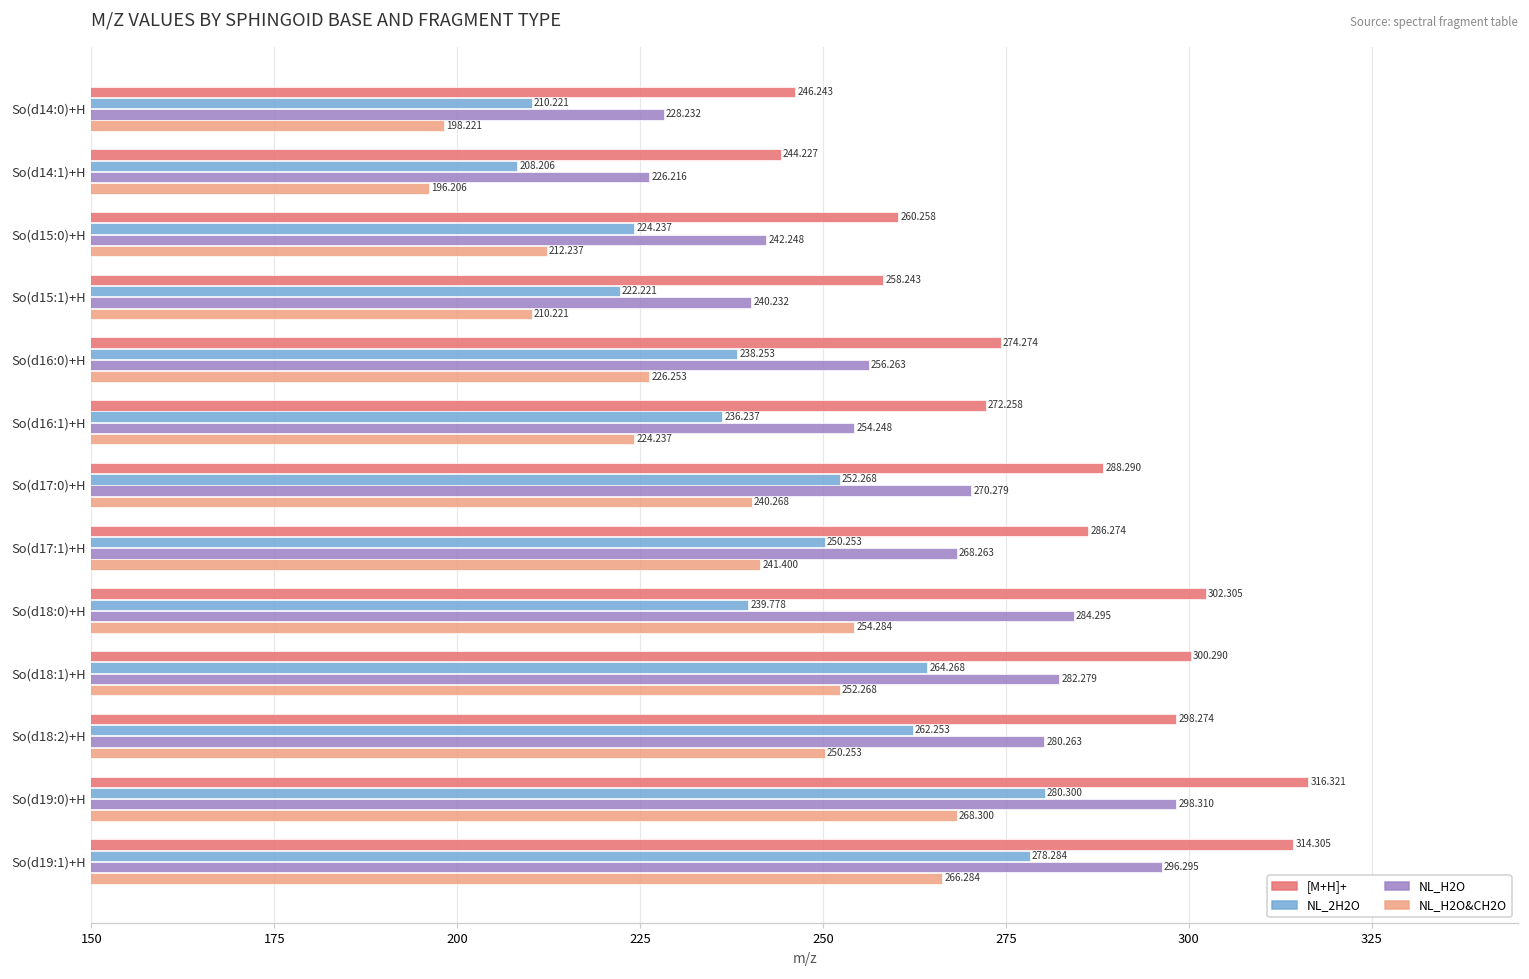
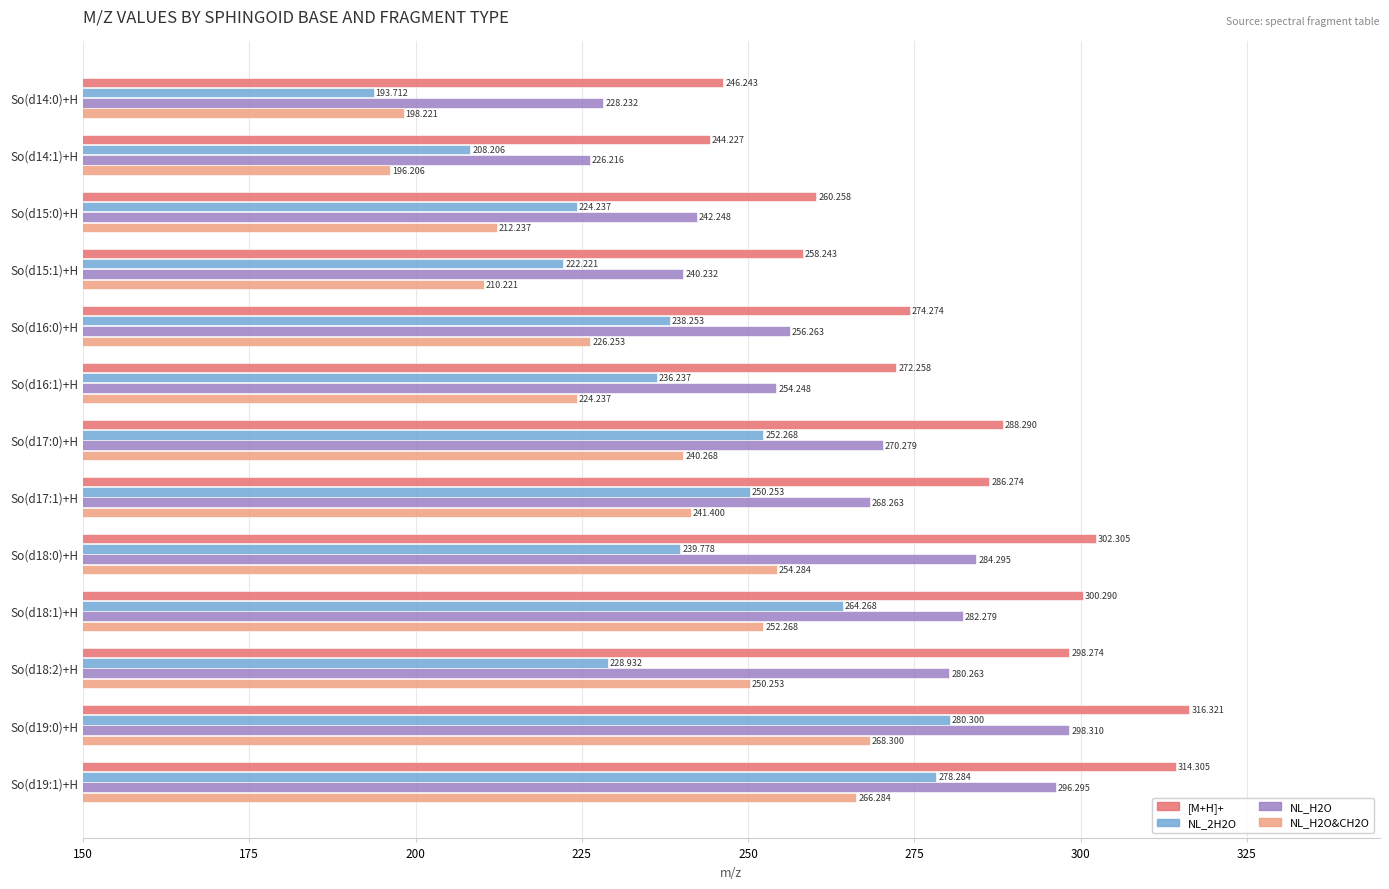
  {
    "NL_2H2O": {
-     "So(d14:0)+H": 210.221,
+     "So(d14:0)+H": 193.712,
      "So(d14:1)+H": 208.206,
      "So(d15:0)+H": 224.237,
      "So(d15:1)+H": 222.221,
      "So(d16:0)+H": 238.253,
      "So(d16:1)+H": 236.237,
      "So(d17:0)+H": 252.268,
      "So(d17:1)+H": 250.253,
      "So(d18:0)+H": 239.778,
      "So(d18:1)+H": 264.268,
-     "So(d18:2)+H": 262.253,
+     "So(d18:2)+H": 228.932,
      "So(d19:0)+H": 280.300,
      "So(d19:1)+H": 278.284
    },
    "NL_H2O": {
      "So(d14:0)+H": 228.232,
      "So(d14:1)+H": 226.216,
      "So(d15:0)+H": 242.248,
      "So(d15:1)+H": 240.232,
      "So(d16:0)+H": 256.263,
      "So(d16:1)+H": 254.248,
      "So(d17:0)+H": 270.279,
      "So(d17:1)+H": 268.263,
      "So(d18:0)+H": 284.295,
      "So(d18:1)+H": 282.279,
      "So(d18:2)+H": 280.263,
      "So(d19:0)+H": 298.310,
      "So(d19:1)+H": 296.295
    }
  }
